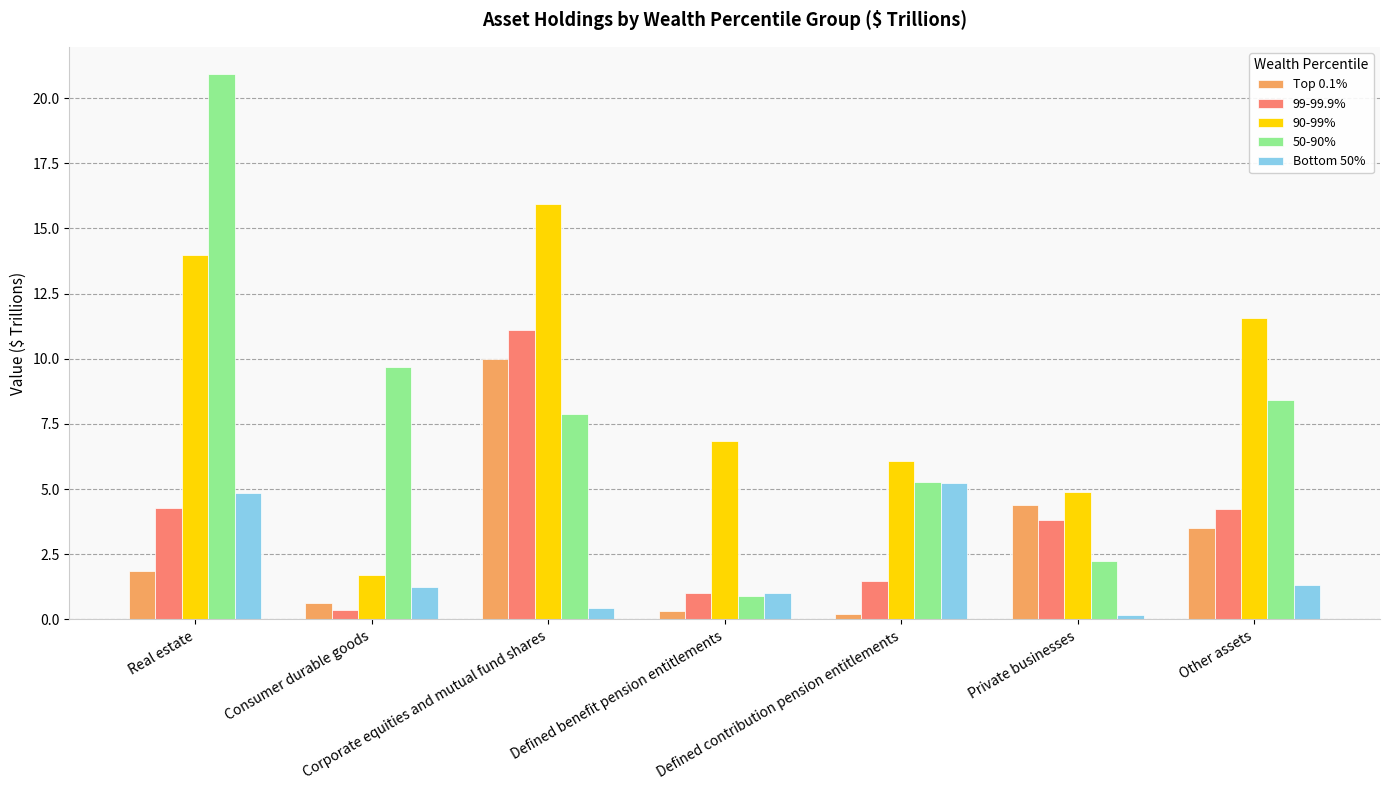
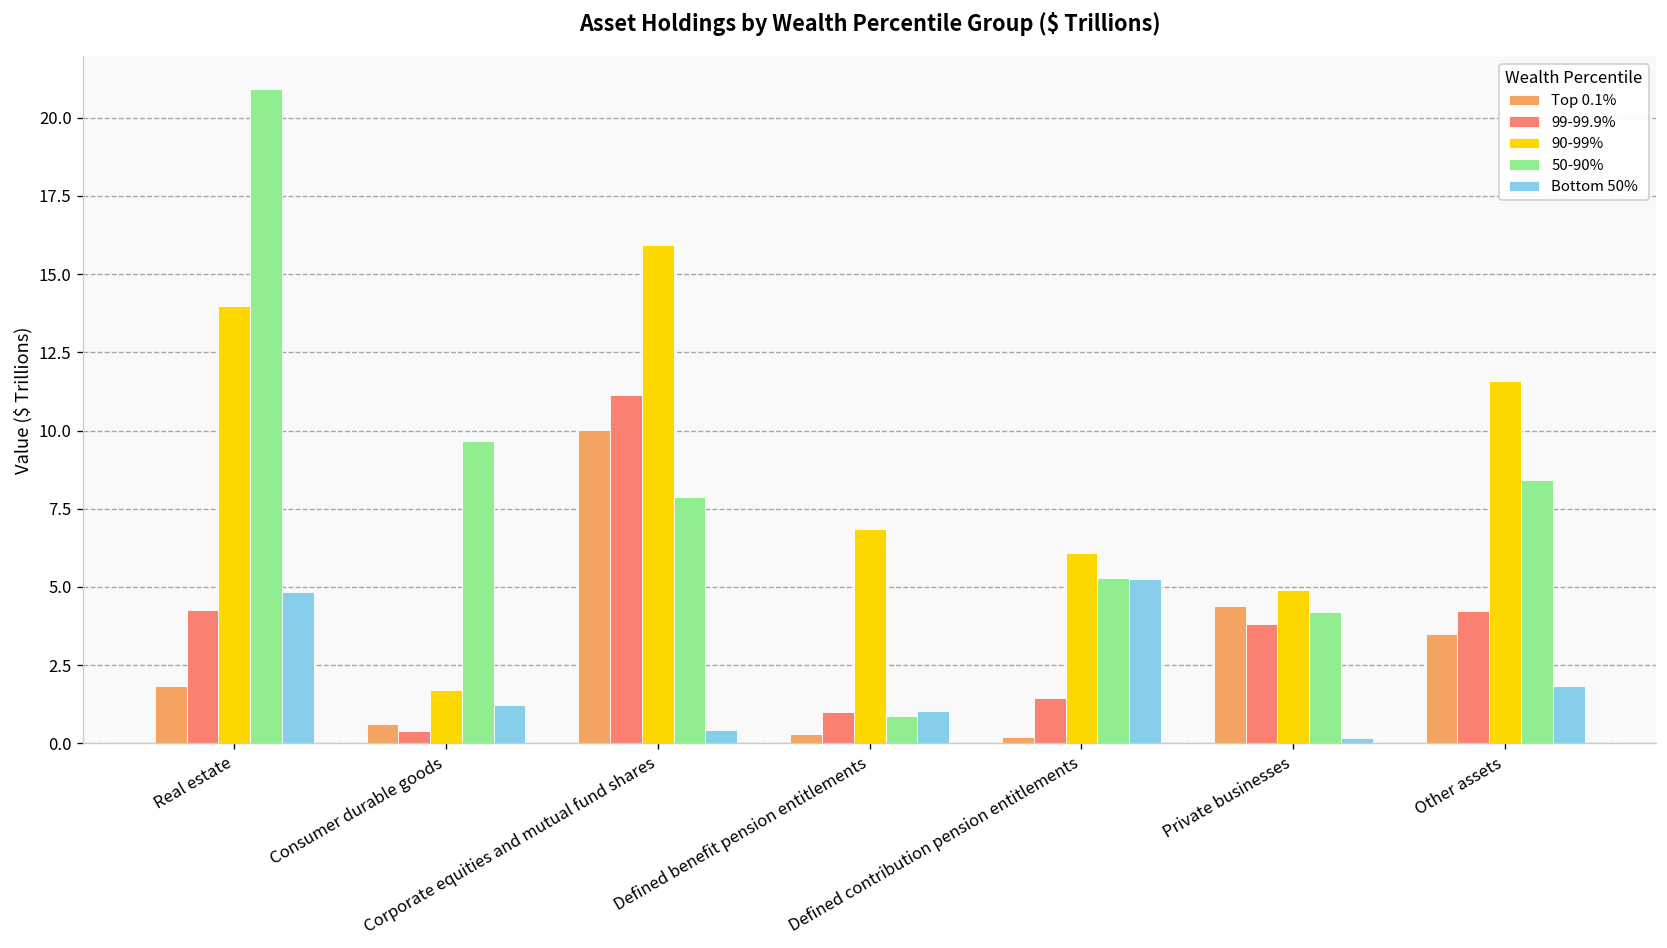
  {
    "90-99%": {
      "Real estate": 14.0,
      "Consumer durable goods": 1.7,
      "Corporate equities and mutual fund shares": 15.9,
      "Defined benefit pension entitlements": 6.9,
      "Defined contribution pension entitlements": 6.1,
      "Private businesses": 4.9,
      "Other assets": 11.6
    },
    "50-90%": {
      "Real estate": 20.9,
      "Consumer durable goods": 9.7,
      "Corporate equities and mutual fund shares": 7.9,
      "Defined benefit pension entitlements": 0.9,
      "Defined contribution pension entitlements": 5.3,
-     "Private businesses": 2.2,
+     "Private businesses": 4.2,
      "Other assets": 8.4
    },
    "Bottom 50%": {
      "Real estate": 4.8,
      "Consumer durable goods": 1.2,
      "Corporate equities and mutual fund shares": 0.4,
      "Defined benefit pension entitlements": 1.0,
      "Defined contribution pension entitlements": 5.3,
      "Private businesses": 0.2,
-     "Other assets": 1.3
+     "Other assets": 1.8
    }
  }
